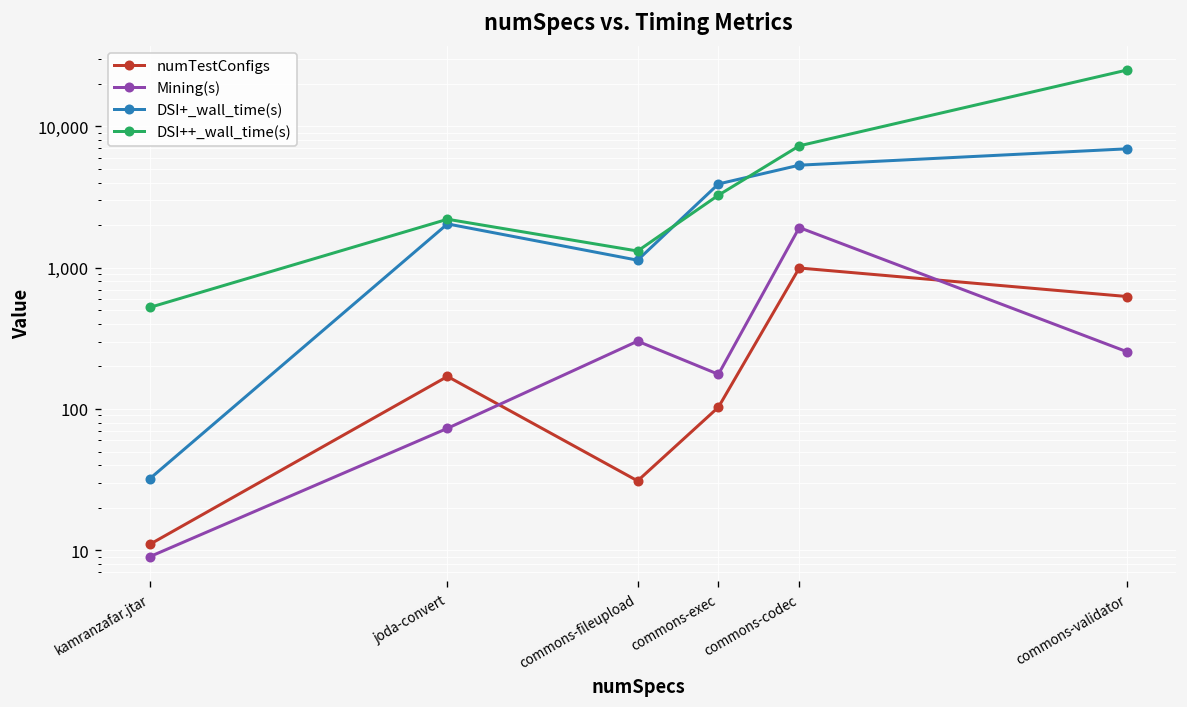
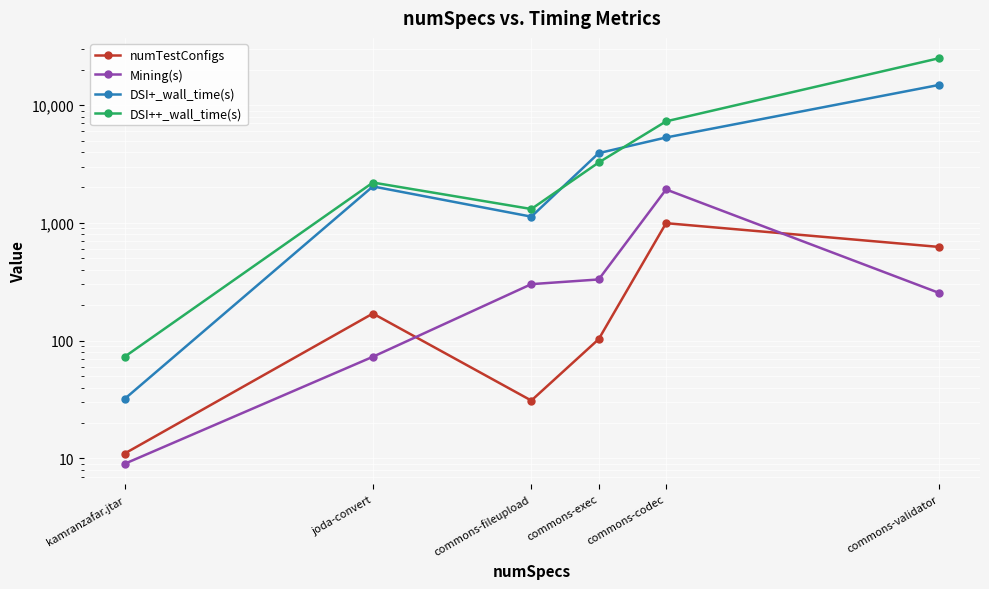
  {
    "numTestConfigs": {
      "kamranzafar.jtar": "11",
      "joda-convert": "170",
      "commons-fileupload": "31",
      "commons-exec": "100",
      "commons-codec": "1,000",
      "commons-validator": "600"
    },
    "Mining(s)": {
      "kamranzafar.jtar": "9",
      "joda-convert": "70",
      "commons-fileupload": "300",
-     "commons-exec": "180",
+     "commons-exec": "330",
      "commons-codec": "1,900",
      "commons-validator": "250"
    },
    "DSI+_wall_time(s)": {
      "kamranzafar.jtar": "32",
      "joda-convert": "2,000",
      "commons-fileupload": "1,100",
      "commons-exec": "3,900",
      "commons-codec": "5,000",
-     "commons-validator": "7,000"
+     "commons-validator": "15,000"
    },
    "DSI++_wall_time(s)": {
-     "kamranzafar.jtar": "500",
+     "kamranzafar.jtar": "70",
      "joda-convert": "2,200",
      "commons-fileupload": "1,300",
      "commons-exec": "3,300",
      "commons-codec": "7,000",
      "commons-validator": "25,000"
    }
  }
